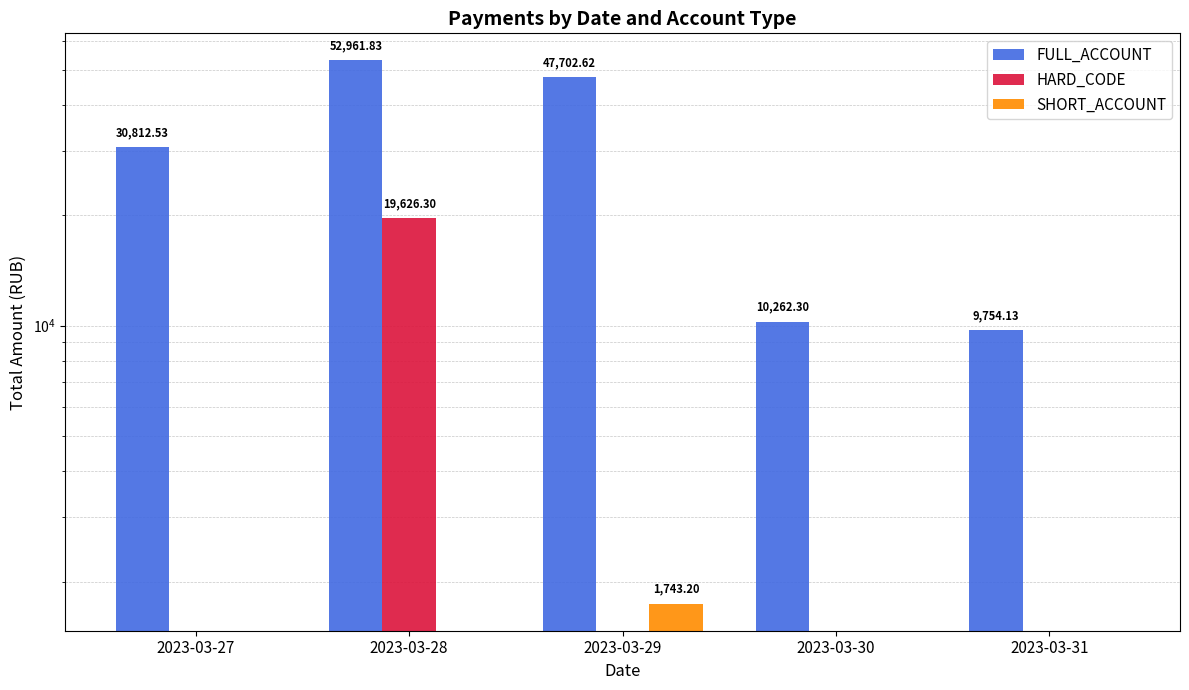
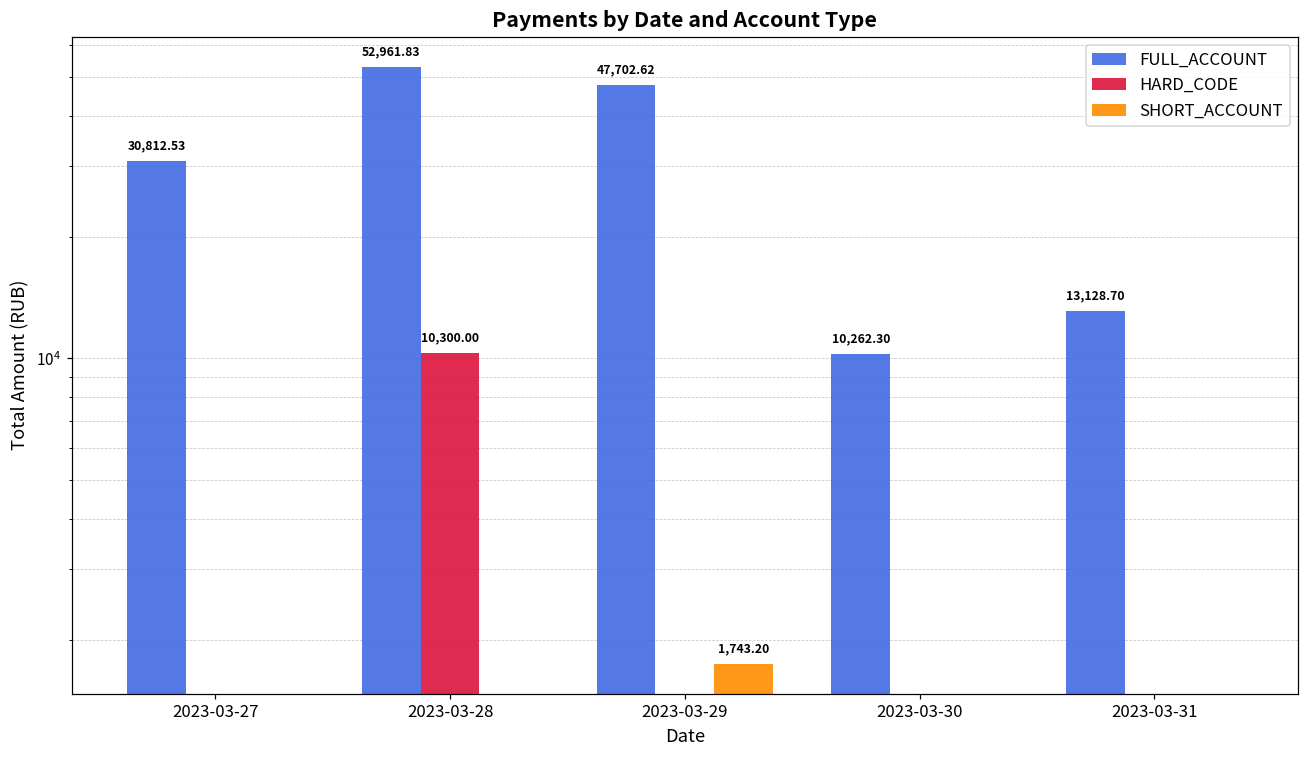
  {
    "FULL_ACCOUNT": {
      "2023-03-27": "30,812.53",
      "2023-03-28": "52,961.83",
      "2023-03-29": "47,702.62",
      "2023-03-30": "10,262.30",
-     "2023-03-31": "9,754.13"
+     "2023-03-31": "13,128.70"
    },
    "HARD_CODE": {
-     "2023-03-28": "19,626.30"
+     "2023-03-28": "10,300.00"
    },
    "SHORT_ACCOUNT": {
      "2023-03-29": "1,743.20"
    }
  }
